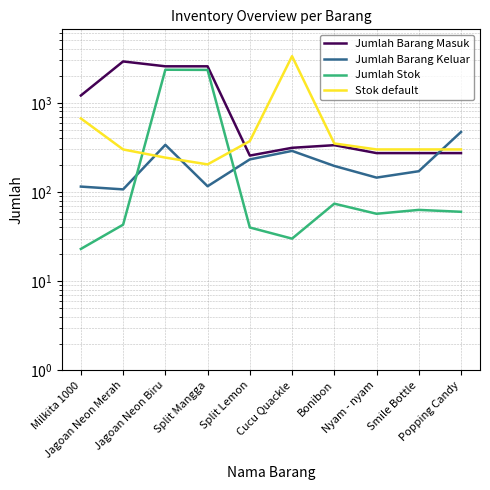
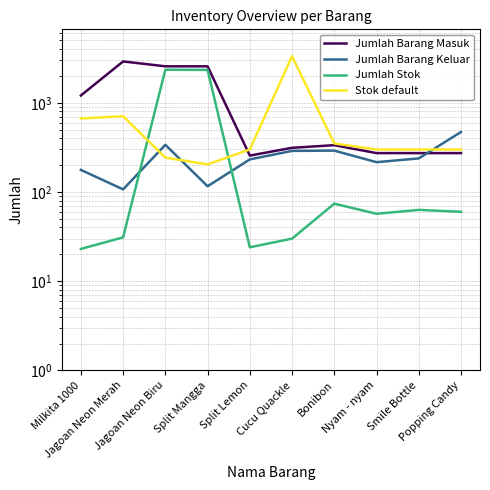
  {
    "Jumlah Barang Masuk": {
      "Milkita 1000": 1200,
      "Jagoan Neon Merah": 2900,
      "Jagoan Neon Biru": 2600,
      "Split Mangga": 2600,
      "Split Lemon": 260,
      "Cucu Quackle": 310,
      "Nyam - nyam": 270,
      "Smile Bottle": 270,
      "Popping Candy": 270
    },
    "Jumlah Barang Keluar": {
-     "Milkita 1000": 120,
+     "Milkita 1000": 180,
      "Jagoan Neon Merah": 110,
      "Jagoan Neon Biru": 340,
      "Split Mangga": 120,
      "Split Lemon": 230,
      "Cucu Quackle": 290,
-     "Bonibon": 200,
-     "Nyam - nyam": 150,
-     "Smile Bottle": 170,
+     "Bonibon": 290,
+     "Nyam - nyam": 220,
+     "Smile Bottle": 240,
      "Popping Candy": 500
    },
    "Jumlah Stok": {
      "Milkita 1000": 23,
-     "Jagoan Neon Merah": 40,
+     "Jagoan Neon Merah": 31,
      "Jagoan Neon Biru": 2300,
      "Split Mangga": 2300,
-     "Split Lemon": 40,
+     "Split Lemon": 24,
      "Cucu Quackle": 30,
      "Bonibon": 70,
      "Nyam - nyam": 60,
      "Smile Bottle": 60,
      "Popping Candy": 60
    },
    "Stok default": {
      "Milkita 1000": 700,
-     "Jagoan Neon Merah": 300,
+     "Jagoan Neon Merah": 700,
      "Jagoan Neon Biru": 240,
      "Split Mangga": 200,
-     "Split Lemon": 370,
+     "Split Lemon": 300,
      "Cucu Quackle": 3300,
      "Nyam - nyam": 300,
      "Smile Bottle": 300,
      "Popping Candy": 300
    }
  }
